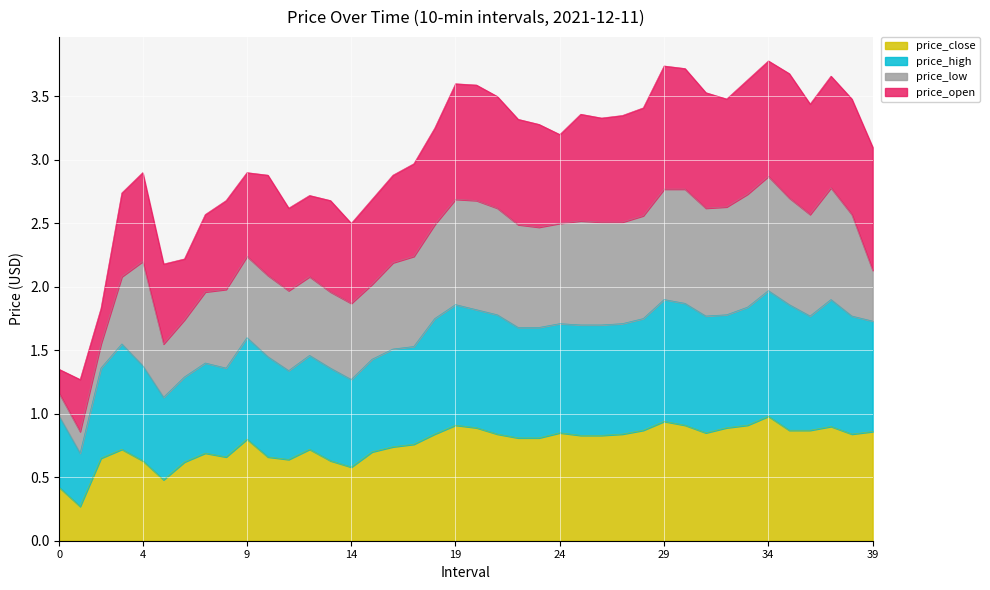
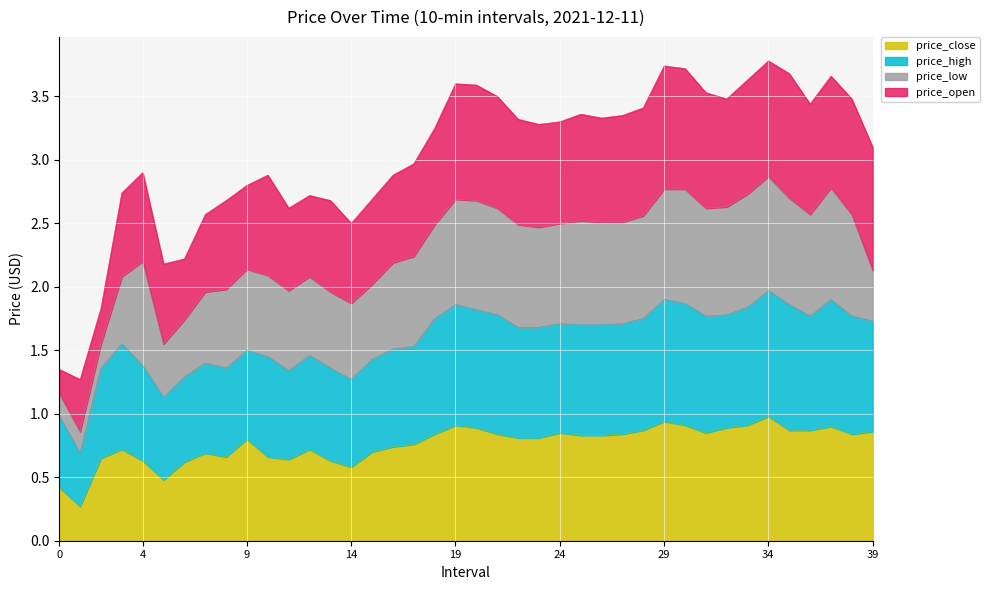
  {
    "price_close": {
      "0": 0.42,
      "4": 0.63,
      "9": 0.80,
      "14": 0.58,
      "19": 0.91,
      "24": 0.85,
      "29": 0.94,
      "34": 0.98,
      "39": 0.86
    },
    "price_high": {
      "0": 0.56,
      "4": 0.75,
-     "9": 0.80,
+     "9": 0.70,
      "14": 0.69,
      "19": 0.95,
      "24": 0.86,
      "29": 0.96,
      "34": 0.99,
      "39": 0.87
    },
    "price_low": {
      "0": 0.18,
      "4": 0.82,
      "9": 0.64,
      "14": 0.60,
      "19": 0.83,
      "24": 0.79,
      "29": 0.87,
      "34": 0.90,
      "39": 0.40
    },
    "price_open": {
      "0": 0.19,
      "4": 0.70,
      "9": 0.66,
      "14": 0.63,
      "19": 0.91,
-     "24": 0.70,
+     "24": 0.80,
      "29": 0.97,
      "34": 0.91,
      "39": 0.97
    }
  }
